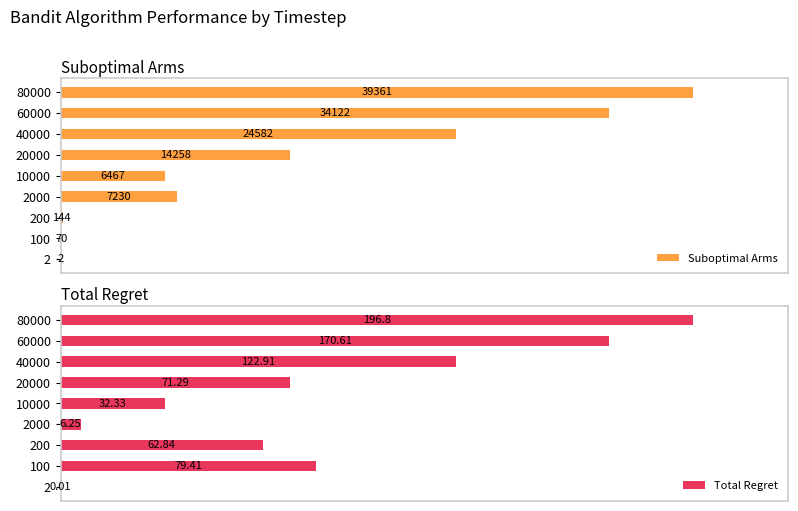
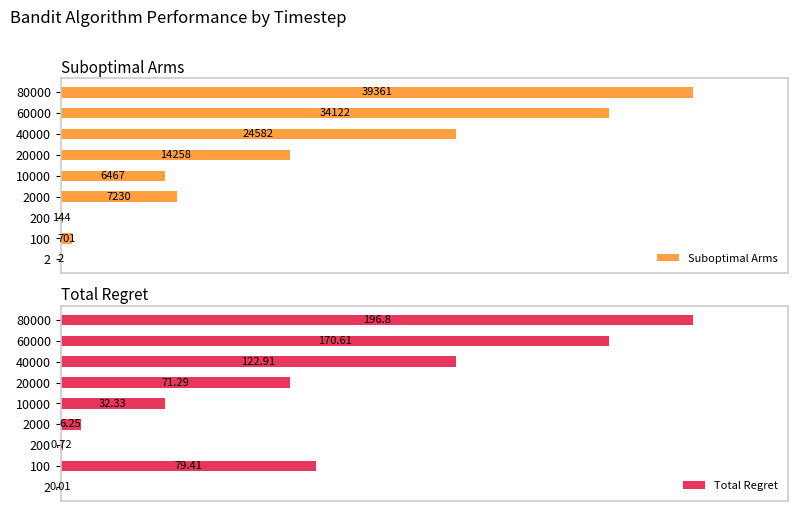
  {
    "Suboptimal Arms": {
      "80000": 39361,
      "60000": 34122,
      "40000": 24582,
      "20000": 14258,
      "10000": 6467,
      "2000": 7230,
      "200": 144,
-     "100": 70,
+     "100": 701,
      "2": 2
    },
    "Total Regret": {
      "80000": 196.8,
      "60000": 170.61,
      "40000": 122.91,
      "20000": 71.29,
      "10000": 32.33,
      "2000": 6.25,
-     "200": 62.84,
+     "200": 0.72,
      "100": 79.41,
      "2": 0.01
    }
  }
